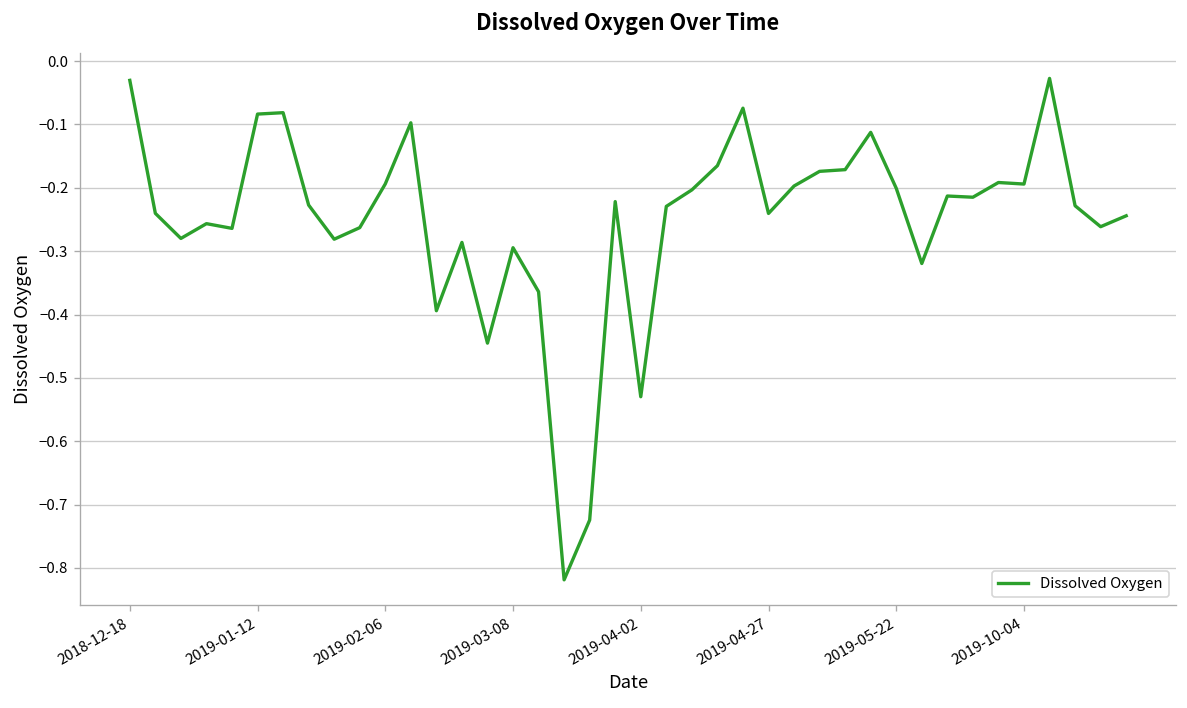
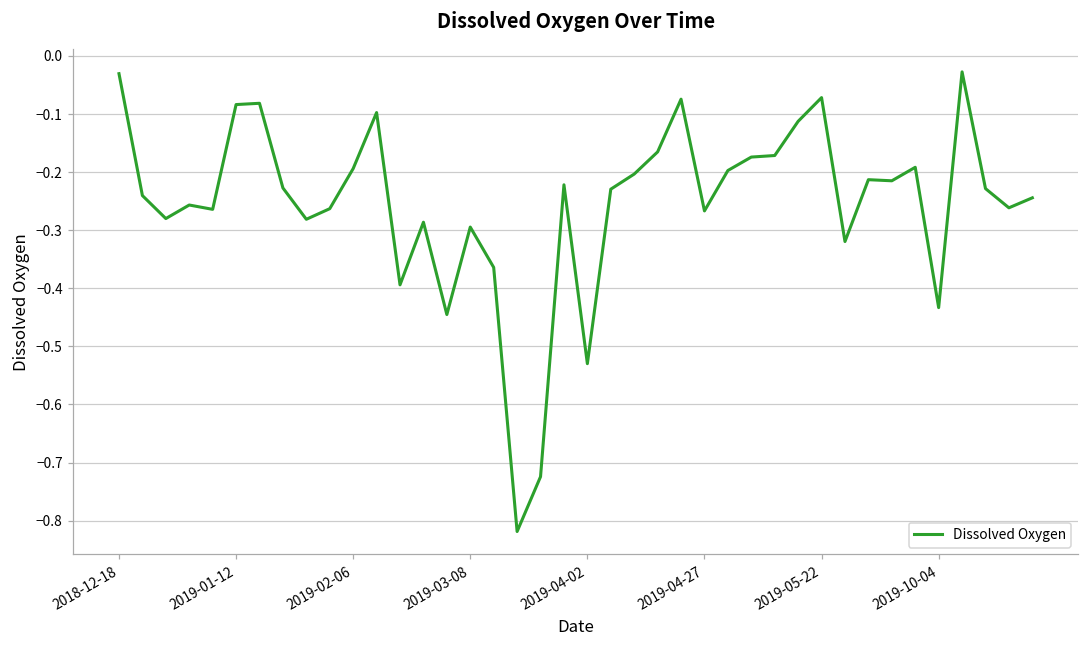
  {
    "2018-12-18": -0.03,
    "2019-01-12": -0.08,
    "2019-02-06": -0.19,
    "2019-03-08": -0.29,
    "2019-04-02": -0.53,
-   "2019-04-27": -0.24,
-   "2019-05-22": -0.20,
-   "2019-10-04": -0.19
+   "2019-04-27": -0.27,
+   "2019-05-22": -0.07,
+   "2019-10-04": -0.43
  }
